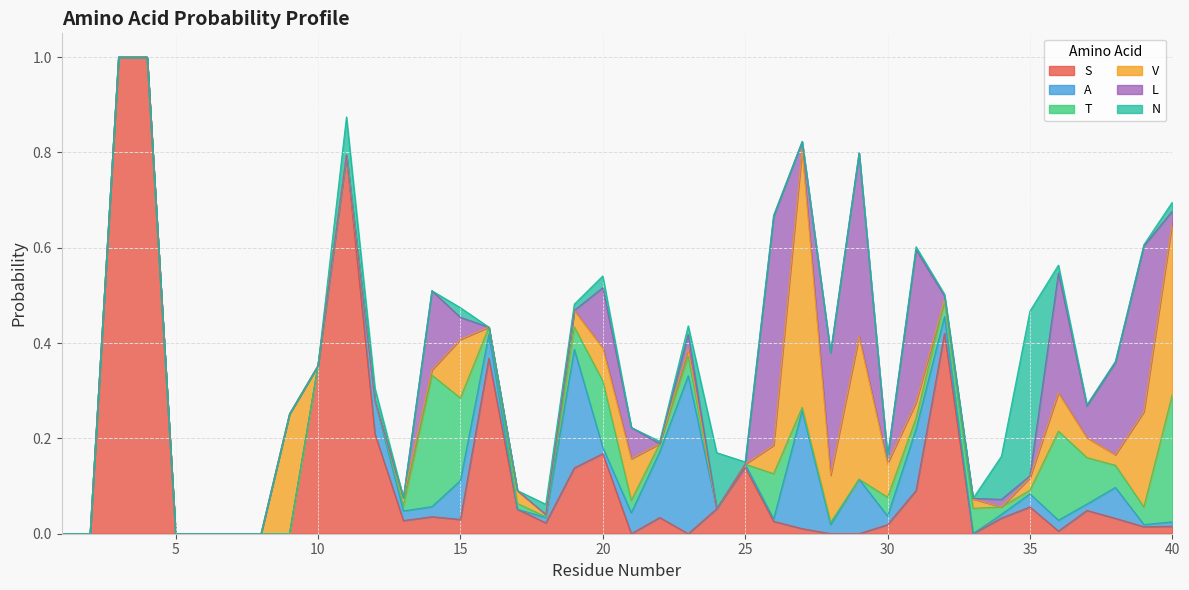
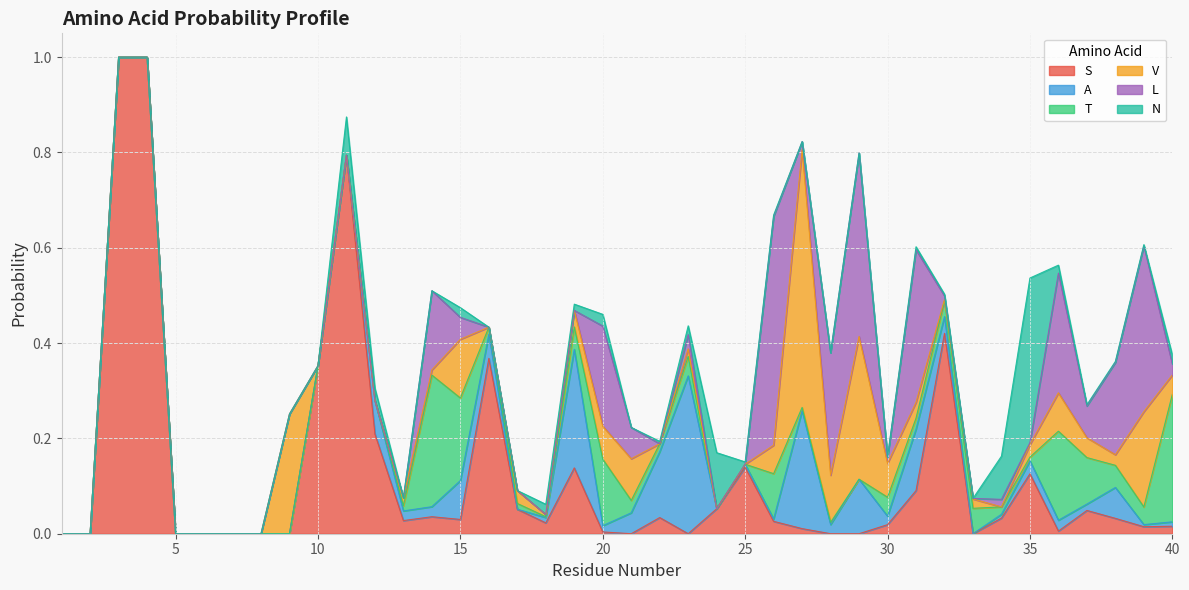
  {
    "S": {
      "15": 0.03,
-     "20": 0.17,
+     "20": 0.00,
      "25": 0.14,
      "30": 0.02,
-     "35": 0.06,
+     "35": 0.13,
      "40": 0.02
    },
    "A": {
      "15": 0.08,
      "20": 0.01,
      "30": 0.02,
      "35": 0.03,
      "40": 0.01
    },
    "V": {
      "15": 0.12,
      "20": 0.07,
      "30": 0.07,
-     "40": 0.36
+     "40": 0.04
    },
    "L": {
      "15": 0.05,
-     "20": 0.13,
+     "20": 0.21,
      "40": 0.02
    }
  }
